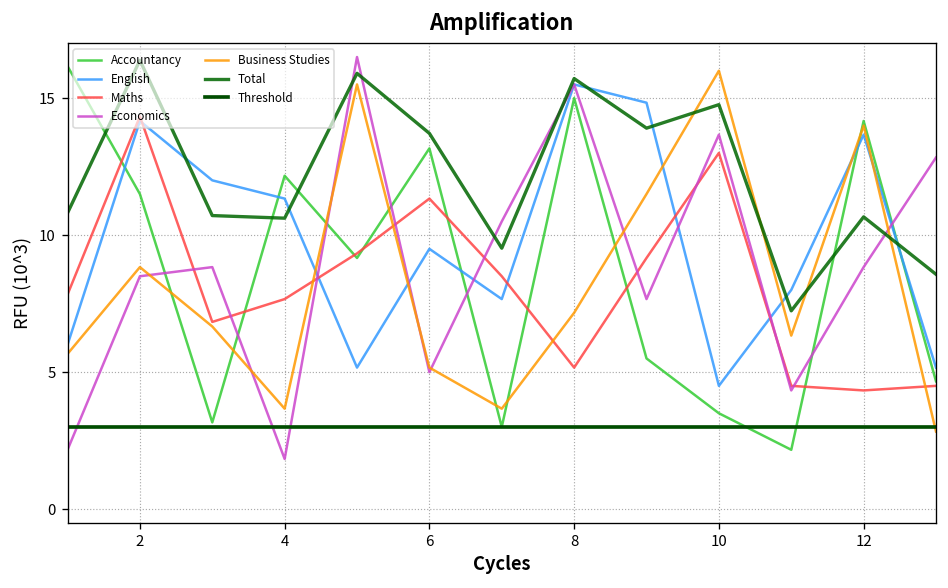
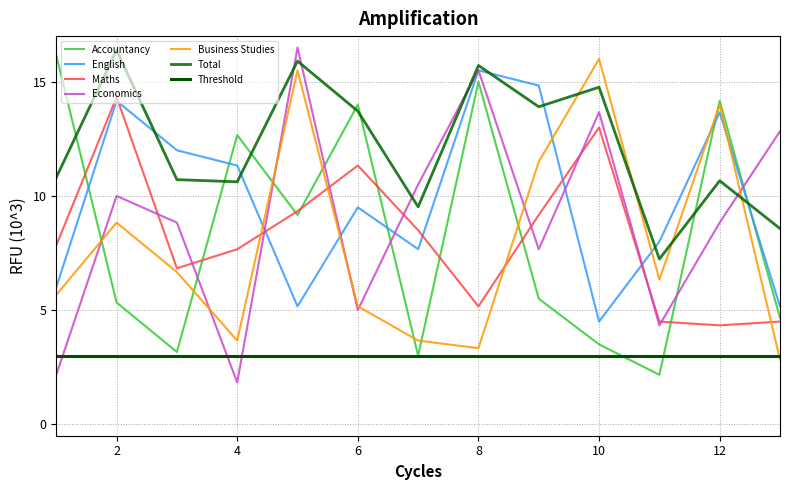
  {
    "Accountancy": {
-     "2": 11.5,
-     "4": 12.2,
-     "6": 13.2,
+     "2": 5.3,
+     "4": 12.7,
+     "6": 14.0,
      "8": 15.0,
      "10": 3.5,
      "12": 14.2
    },
    "English": {
      "4": 11.3,
      "6": 9.5,
      "10": 4.5,
      "12": 13.7
    },
    "Maths": {
      "4": 7.7,
      "6": 11.3,
      "8": 5.2,
      "10": 13.0,
      "12": 4.3
    },
    "Economics": {
-     "2": 8.5,
+     "2": 10.0,
      "4": 1.8,
      "6": 5.0,
      "10": 13.7,
      "12": 8.8
    },
    "Business Studies": {
      "2": 8.8,
      "4": 3.7,
      "6": 5.2,
-     "8": 7.2,
+     "8": 3.3,
      "10": 16.0,
      "12": 14.0
    },
    "Total": {
      "4": 10.6,
      "6": 13.7,
      "8": 15.7,
      "10": 14.8,
      "12": 10.7
    }
  }
